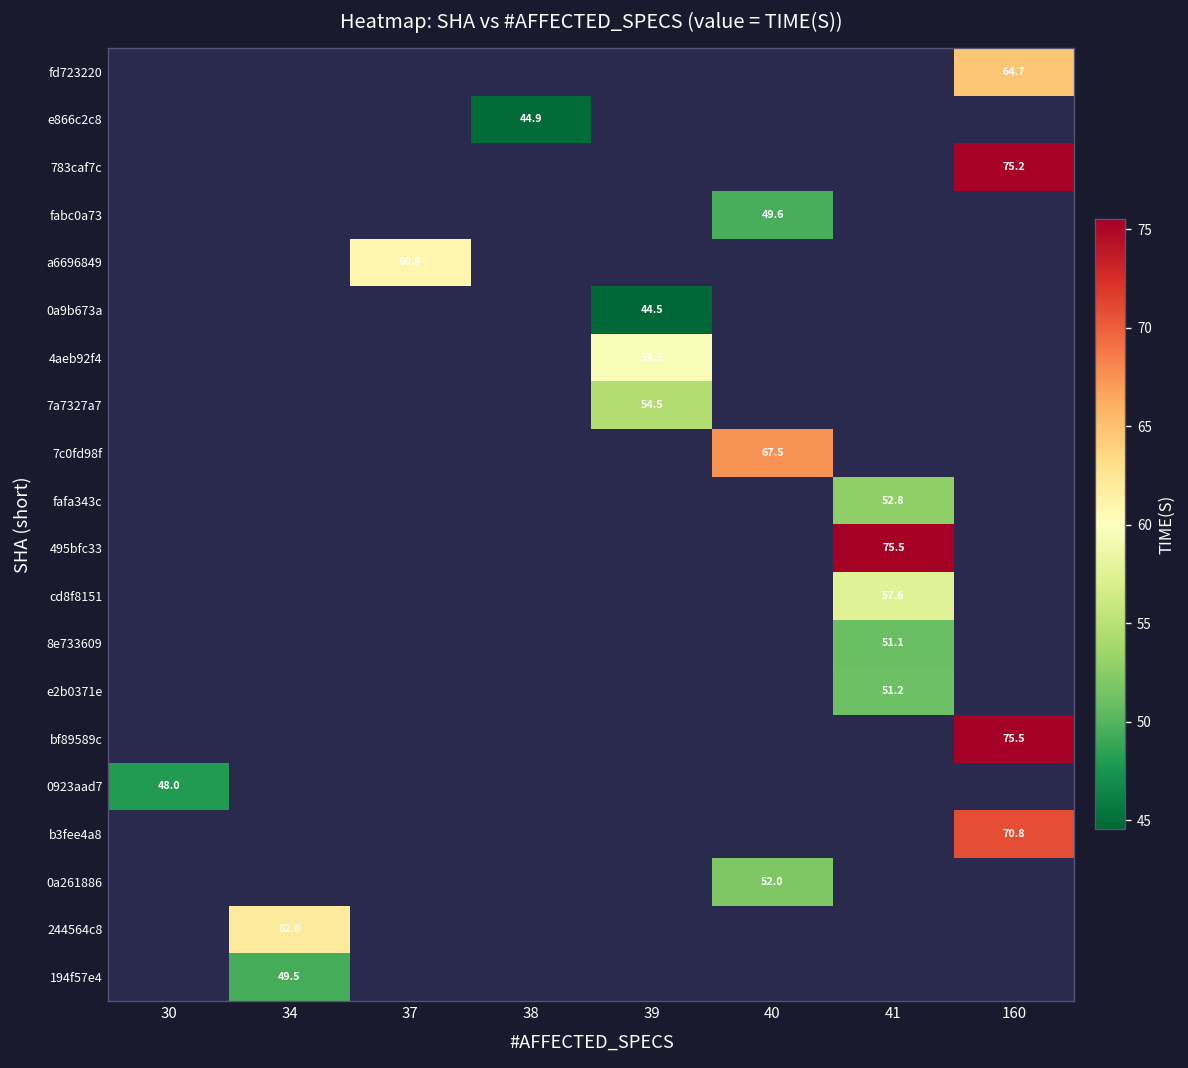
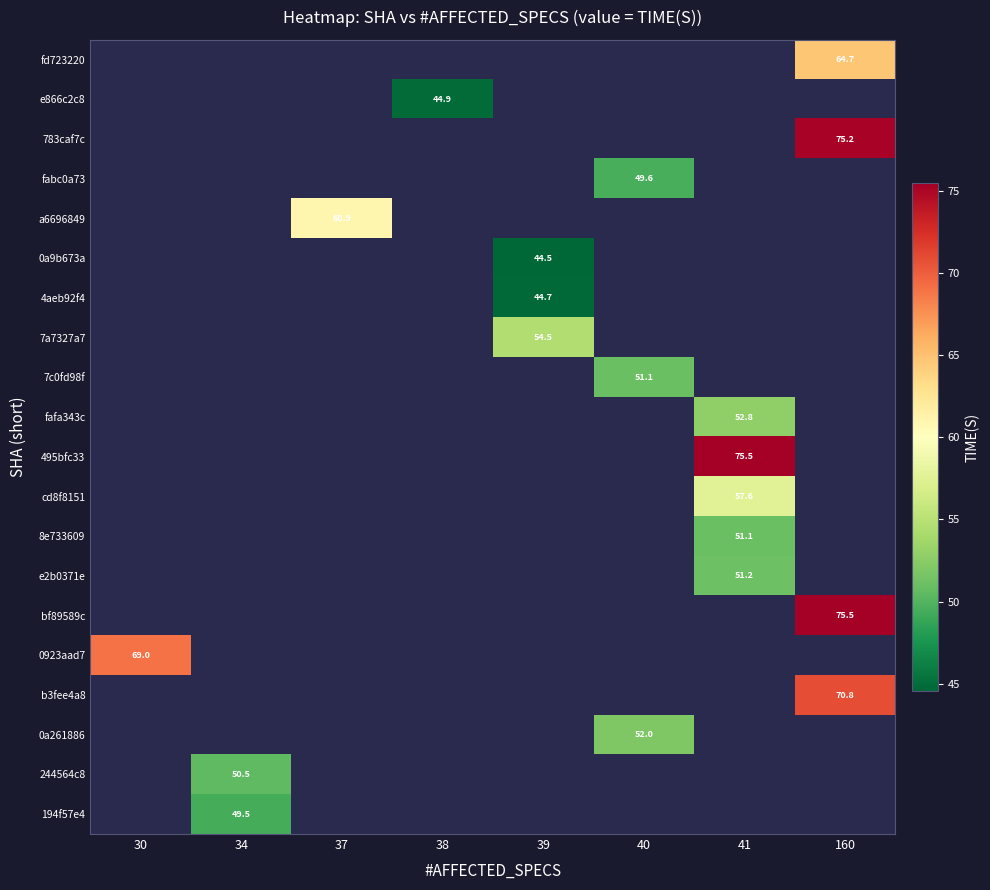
  {
    "fd723220": {
      "160": 64.7
    },
    "e866c2c8": {
      "38": 44.9
    },
    "783caf7c": {
      "160": 75.2
    },
    "fabc0a73": {
      "40": 49.6
    },
    "a6696849": {
      "37": 60.9
    },
    "0a9b673a": {
      "39": 44.5
    },
    "4aeb92f4": {
-     "39": 59.5
+     "39": 44.7
    },
    "7a7327a7": {
      "39": 54.5
    },
    "7c0fd98f": {
-     "40": 67.5
+     "40": 51.1
    },
    "fafa343c": {
      "41": 52.8
    },
    "495bfc33": {
      "41": 75.5
    },
    "cd8f8151": {
      "41": 57.6
    },
    "8e733609": {
      "41": 51.1
    },
    "e2b0371e": {
      "41": 51.2
    },
    "bf89589c": {
      "160": 75.5
    },
    "0923aad7": {
-     "30": 48.0
+     "30": 69.0
    },
    "b3fee4a8": {
      "160": 70.8
    },
    "0a261886": {
      "40": 52.0
    },
    "244564c8": {
-     "34": 62.0
+     "34": 50.5
    },
    "194f57e4": {
      "34": 49.5
    }
  }
